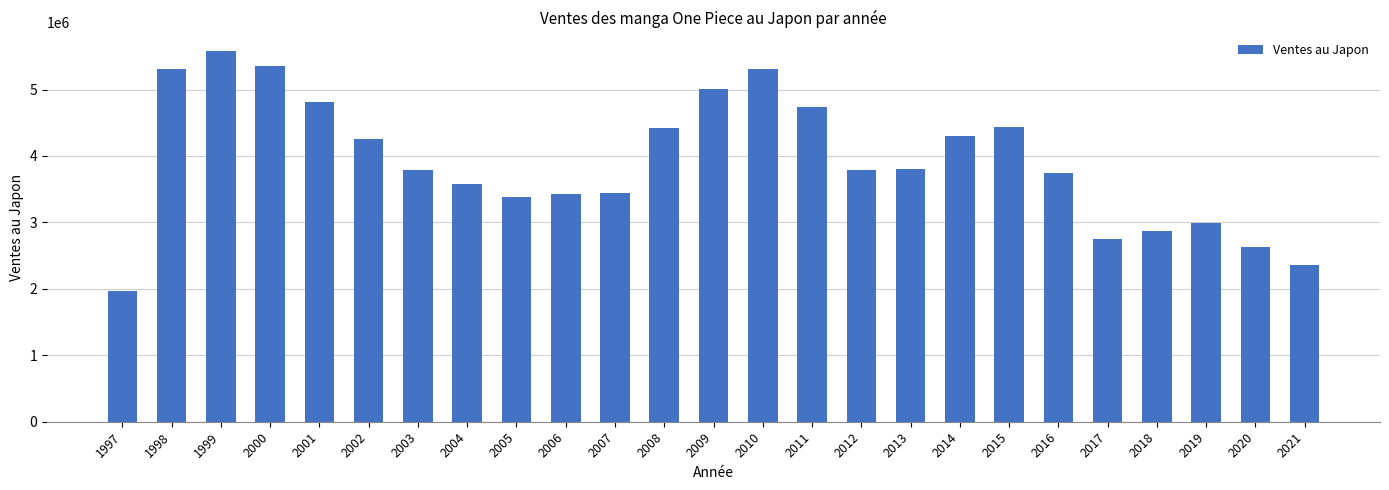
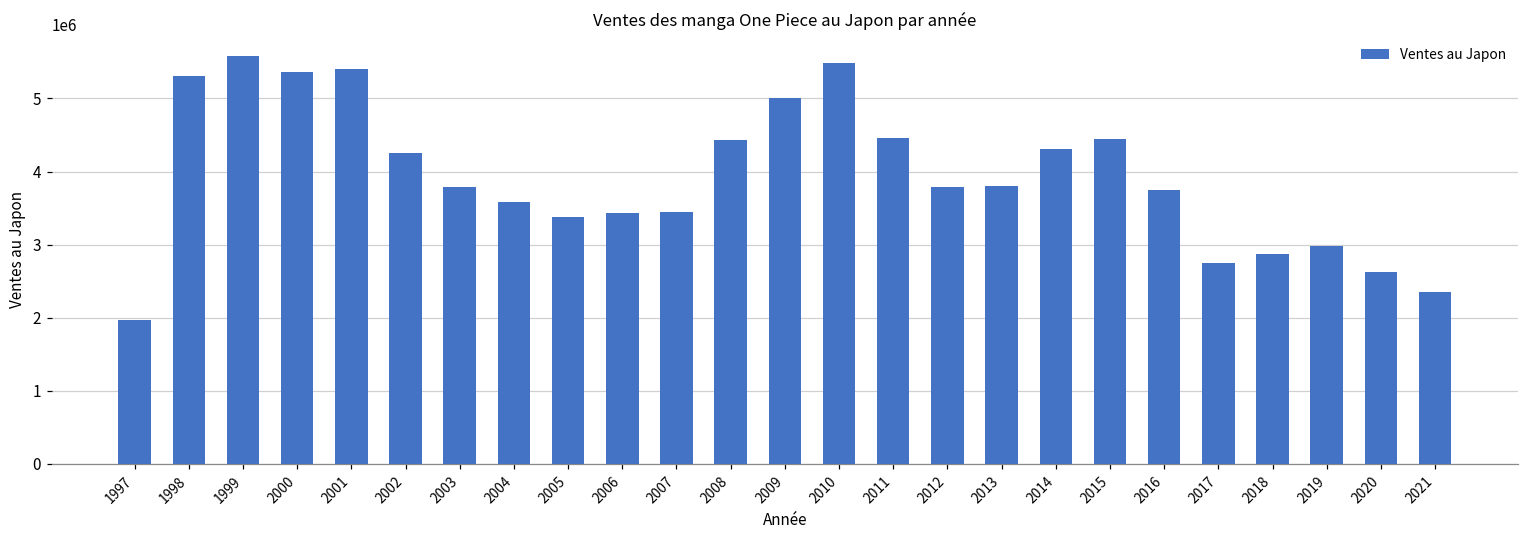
  {
    "1997": 2000000,
    "1998": 5300000,
    "1999": 5600000,
    "2000": 5400000,
-   "2001": 4800000,
+   "2001": 5400000,
    "2002": 4300000,
    "2003": 3800000,
    "2004": 3600000,
    "2005": 3400000,
    "2006": 3400000,
    "2007": 3400000,
    "2008": 4400000,
    "2009": 5000000,
-   "2010": 5300000,
-   "2011": 4700000,
+   "2010": 5500000,
+   "2011": 4500000,
    "2012": 3800000,
    "2013": 3800000,
    "2014": 4300000,
    "2015": 4400000,
    "2016": 3700000,
    "2017": 2800000,
    "2018": 2900000,
    "2019": 3000000,
    "2020": 2600000,
    "2021": 2400000
  }
